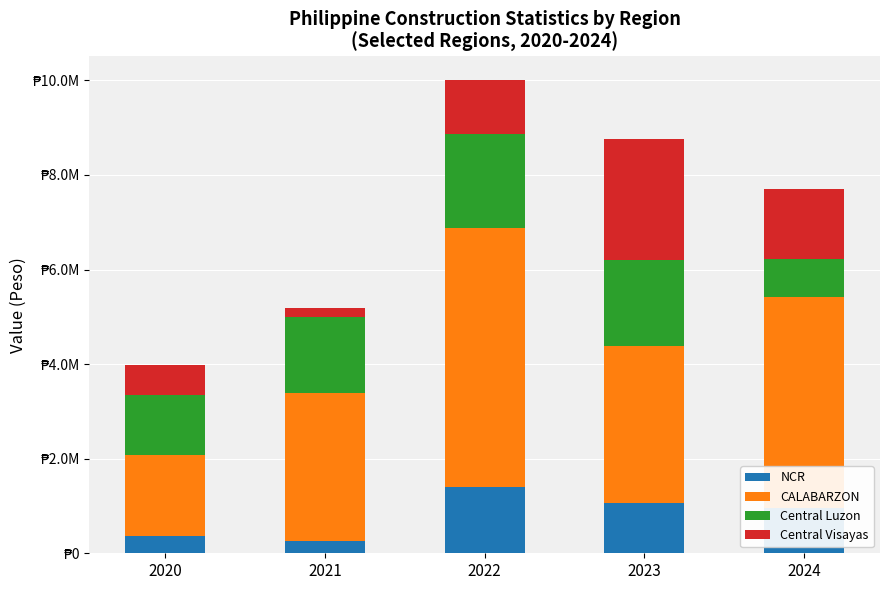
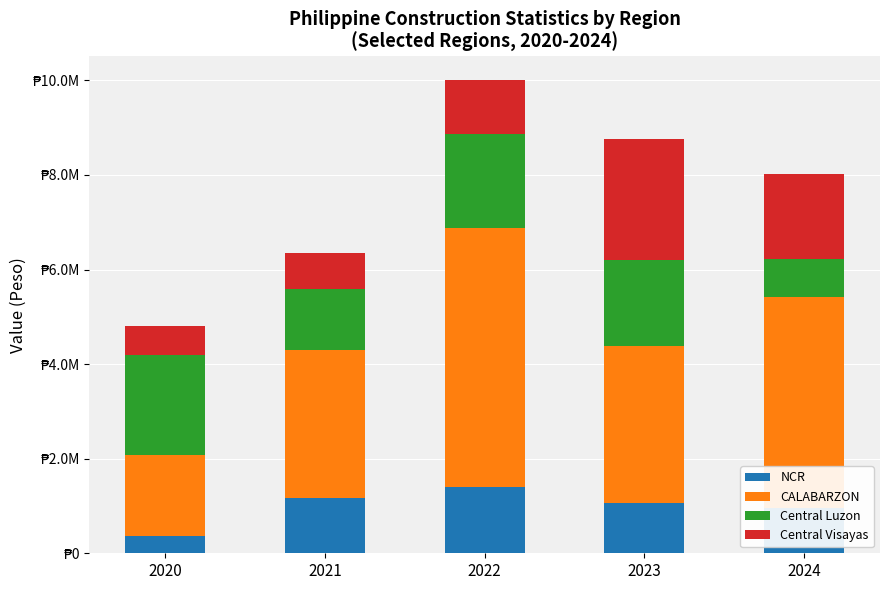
  {
    "NCR": {
      "2020": "₱400000",
-     "2021": "₱300000",
+     "2021": "₱1200000",
      "2022": "₱1400000",
      "2023": "₱1100000"
    },
    "CALABARZON": {
      "2020": "₱1700000",
      "2021": "₱3100000",
      "2022": "₱5500000",
      "2023": "₱3300000",
      "2024": "₱4500000"
    },
    "Central Luzon": {
-     "2020": "₱1300000",
-     "2021": "₱1600000",
+     "2020": "₱2100000",
+     "2021": "₱1300000",
      "2022": "₱2000000",
      "2023": "₱1800000",
      "2024": "₱800000"
    },
    "Central Visayas": {
      "2020": "₱600000",
-     "2021": "₱200000",
+     "2021": "₱800000",
      "2022": "₱1100000",
      "2023": "₱2600000",
-     "2024": "₱1500000"
+     "2024": "₱1800000"
    }
  }
